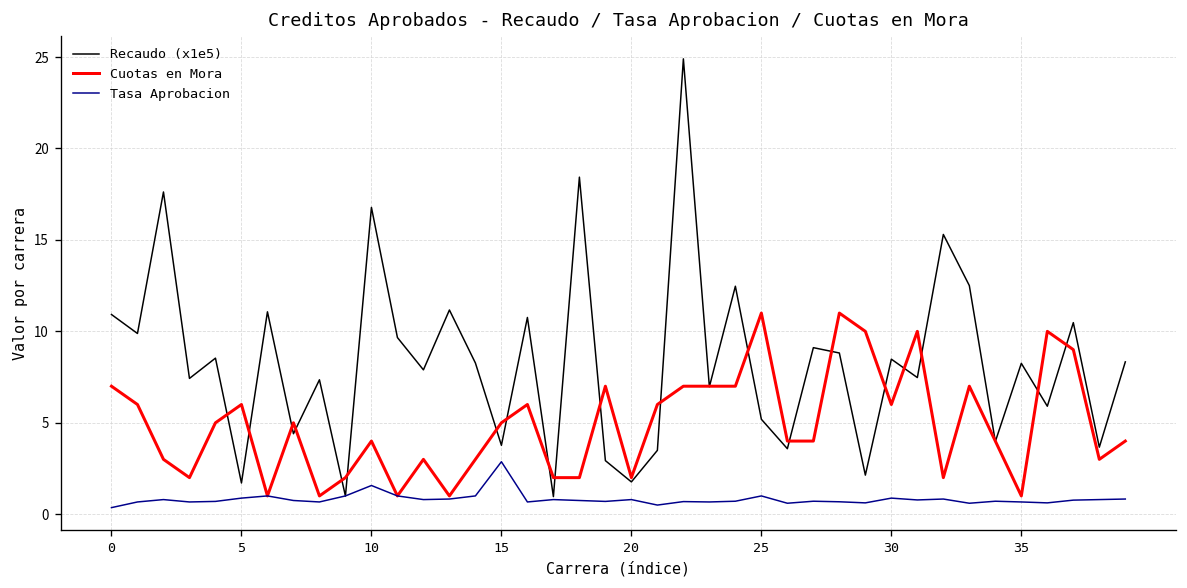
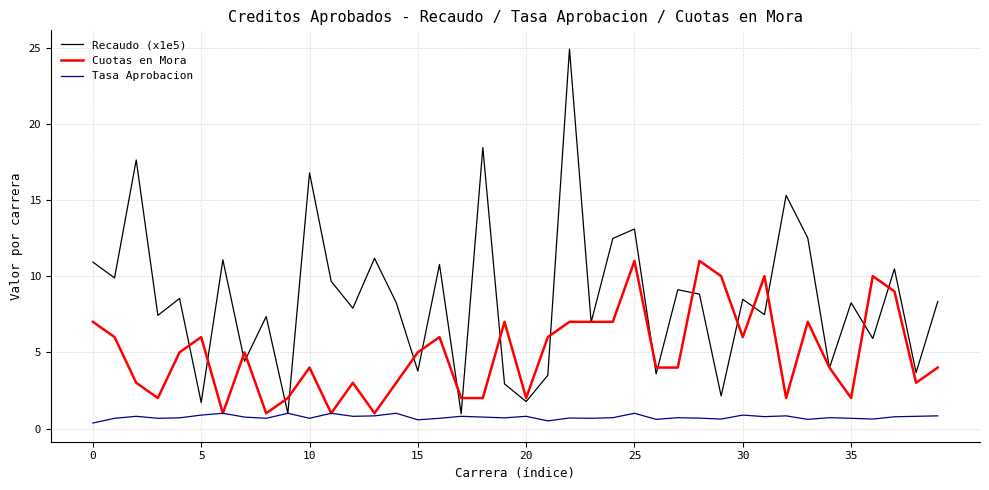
  {
    "Recaudo (x1e5)": {
      "0": 10.9,
      "5": 1.7,
      "10": 16.8,
      "15": 3.8,
      "20": 1.8,
-     "25": 5.2,
+     "25": 13.1,
      "30": 8.5,
      "35": 8.3
    },
    "Cuotas en Mora": {
      "0": 7,
      "5": 6,
      "10": 4,
      "15": 5,
      "20": 2,
      "25": 11,
      "30": 6,
-     "35": 1
+     "35": 2
    },
    "Tasa Aprobacion": {
      "0": 0.4,
      "5": 0.9,
-     "10": 1.6,
-     "15": 2.9,
+     "10": 0.7,
+     "15": 0.6,
      "20": 0.8,
      "25": 1.0,
      "30": 0.9,
      "35": 0.7
    }
  }
